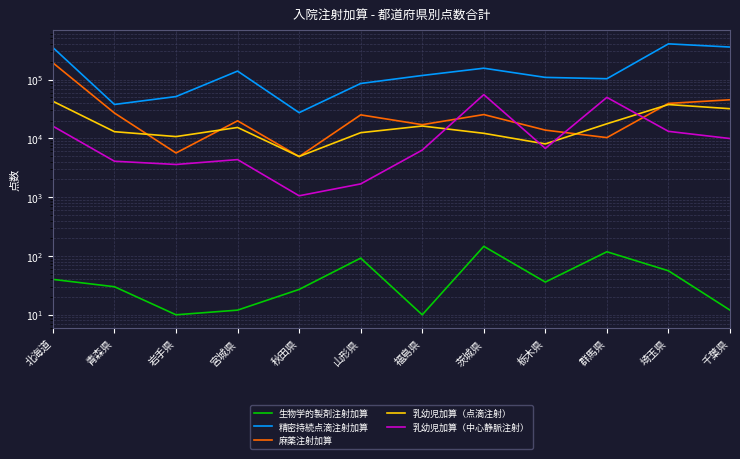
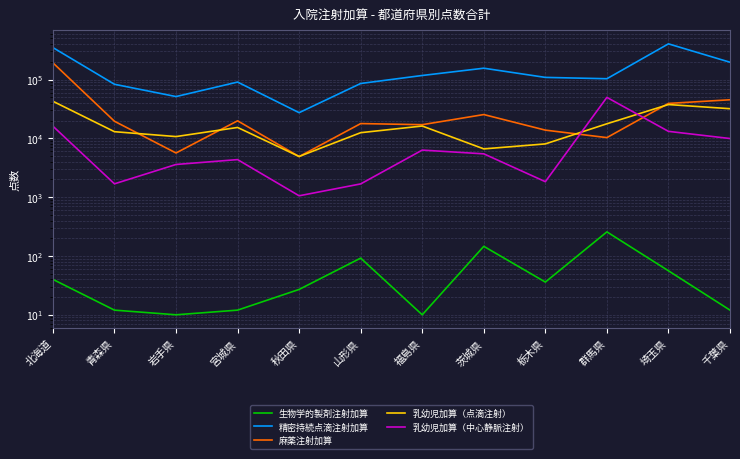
  {
    "生物学的製剤注射加算": {
      "北海道": 40,
-     "青森県": 30,
+     "青森県": 12,
      "岩手県": 10,
      "宮城県": 12,
      "秋田県": 30,
      "山形県": 90,
      "福島県": 10,
      "茨城県": 150,
      "栃木県": 40,
-     "群馬県": 120,
+     "群馬県": 300,
      "埼玉県": 60,
      "千葉県": 12
    },
    "精密持続点滴注射加算": {
      "北海道": 300000,
-     "青森県": 40000,
+     "青森県": 80000,
      "岩手県": 50000,
-     "宮城県": 140000,
+     "宮城県": 90000,
      "秋田県": 30000,
      "山形県": 90000,
      "福島県": 120000,
      "茨城県": 160000,
      "栃木県": 110000,
      "群馬県": 100000,
      "埼玉県": 400000,
-     "千葉県": 400000
+     "千葉県": 200000
    },
    "麻薬注射加算": {
      "北海道": 190000,
-     "青森県": 30000,
+     "青森県": 20000,
      "岩手県": 6000,
      "宮城県": 20000,
-     "山形県": 25000,
+     "山形県": 18000,
      "茨城県": 25000,
      "栃木県": 14000,
      "群馬県": 10000,
      "千葉県": 50000
    },
    "乳幼児加算（点滴注射）": {
      "北海道": 40000,
      "青森県": 13000,
      "岩手県": 11000,
      "宮城県": 15000,
      "山形県": 12000,
-     "茨城県": 12000,
+     "茨城県": 7000,
      "栃木県": 8000,
      "群馬県": 18000,
      "千葉県": 30000
    },
    "乳幼児加算（中心静脈注射）": {
      "北海道": 16000,
-     "青森県": 4000,
+     "青森県": 1700,
      "岩手県": 4000,
      "宮城県": 4000,
      "秋田県": 1100,
      "山形県": 1700,
      "福島県": 6000,
-     "茨城県": 60000,
-     "栃木県": 7000,
+     "茨城県": 5000,
+     "栃木県": 1800,
      "群馬県": 50000,
      "埼玉県": 13000,
      "千葉県": 10000
    }
  }
